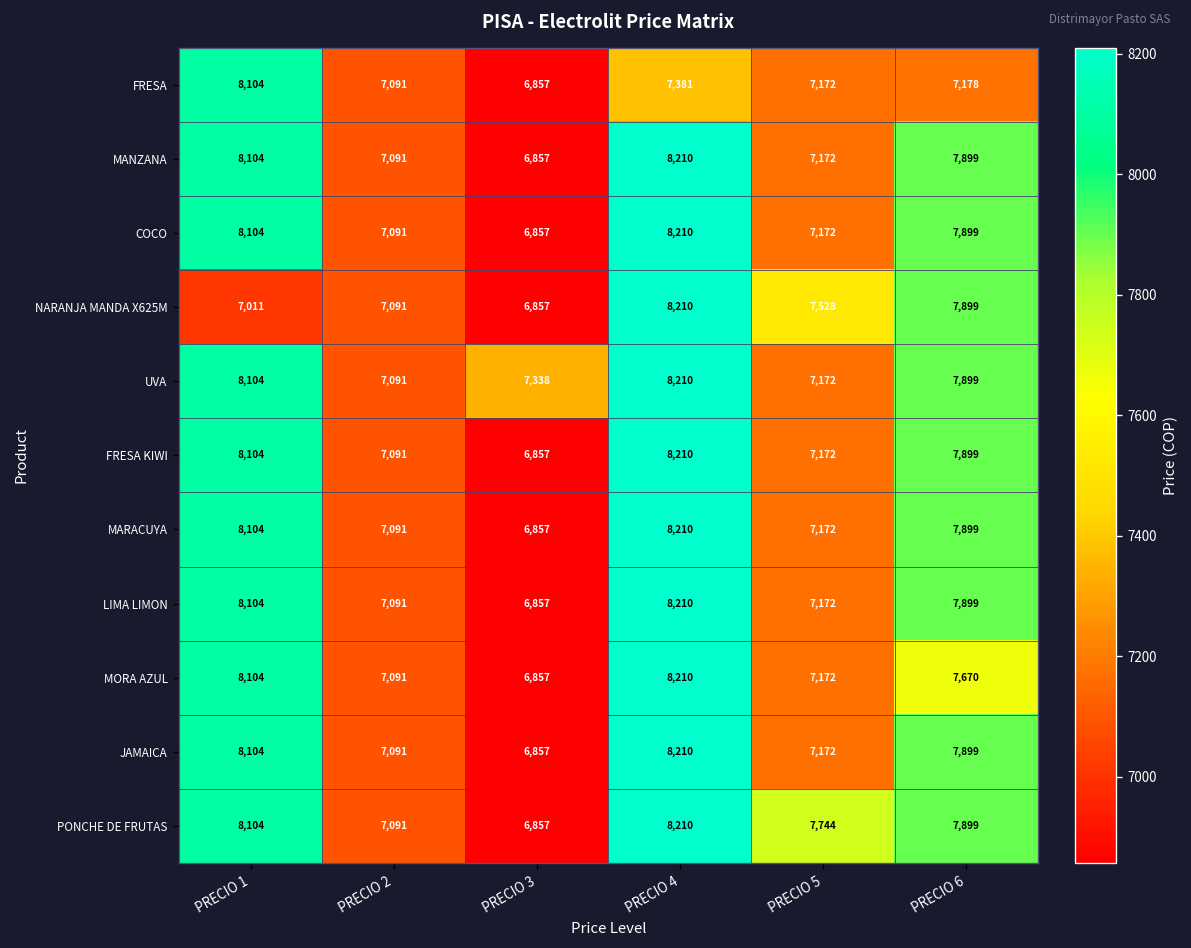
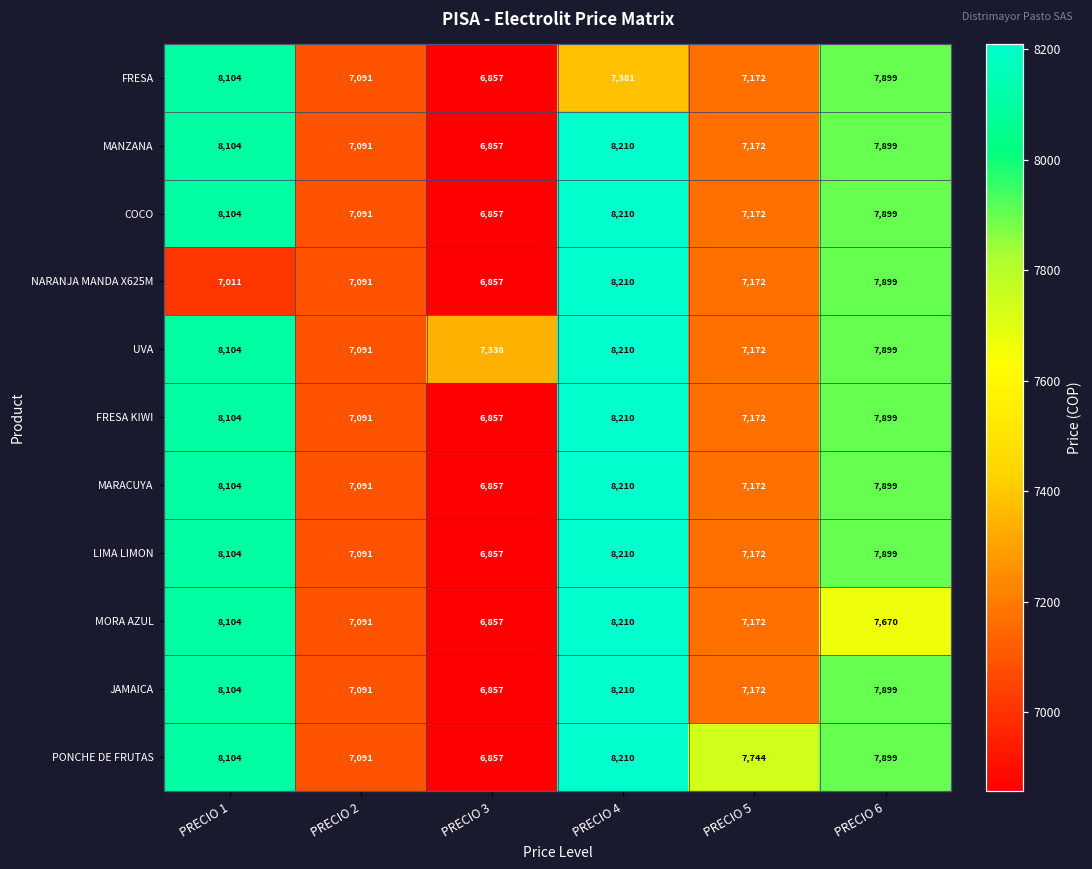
  {
    "FRESA": {
      "PRECIO 1": "8,104",
      "PRECIO 2": "7,091",
      "PRECIO 3": "6,857",
      "PRECIO 4": "7,381",
      "PRECIO 5": "7,172",
-     "PRECIO 6": "7,178"
+     "PRECIO 6": "7,899"
    },
    "MANZANA": {
      "PRECIO 1": "8,104",
      "PRECIO 2": "7,091",
      "PRECIO 3": "6,857",
      "PRECIO 4": "8,210",
      "PRECIO 5": "7,172",
      "PRECIO 6": "7,899"
    },
    "COCO": {
      "PRECIO 1": "8,104",
      "PRECIO 2": "7,091",
      "PRECIO 3": "6,857",
      "PRECIO 4": "8,210",
      "PRECIO 5": "7,172",
      "PRECIO 6": "7,899"
    },
    "NARANJA MANDA X625M": {
      "PRECIO 1": "7,011",
      "PRECIO 2": "7,091",
      "PRECIO 3": "6,857",
      "PRECIO 4": "8,210",
-     "PRECIO 5": "7,528",
+     "PRECIO 5": "7,172",
      "PRECIO 6": "7,899"
    },
    "UVA": {
      "PRECIO 1": "8,104",
      "PRECIO 2": "7,091",
      "PRECIO 3": "7,338",
      "PRECIO 4": "8,210",
      "PRECIO 5": "7,172",
      "PRECIO 6": "7,899"
    },
    "FRESA KIWI": {
      "PRECIO 1": "8,104",
      "PRECIO 2": "7,091",
      "PRECIO 3": "6,857",
      "PRECIO 4": "8,210",
      "PRECIO 5": "7,172",
      "PRECIO 6": "7,899"
    },
    "MARACUYA": {
      "PRECIO 1": "8,104",
      "PRECIO 2": "7,091",
      "PRECIO 3": "6,857",
      "PRECIO 4": "8,210",
      "PRECIO 5": "7,172",
      "PRECIO 6": "7,899"
    },
    "LIMA LIMON": {
      "PRECIO 1": "8,104",
      "PRECIO 2": "7,091",
      "PRECIO 3": "6,857",
      "PRECIO 4": "8,210",
      "PRECIO 5": "7,172",
      "PRECIO 6": "7,899"
    },
    "MORA AZUL": {
      "PRECIO 1": "8,104",
      "PRECIO 2": "7,091",
      "PRECIO 3": "6,857",
      "PRECIO 4": "8,210",
      "PRECIO 5": "7,172",
      "PRECIO 6": "7,670"
    },
    "JAMAICA": {
      "PRECIO 1": "8,104",
      "PRECIO 2": "7,091",
      "PRECIO 3": "6,857",
      "PRECIO 4": "8,210",
      "PRECIO 5": "7,172",
      "PRECIO 6": "7,899"
    },
    "PONCHE DE FRUTAS": {
      "PRECIO 1": "8,104",
      "PRECIO 2": "7,091",
      "PRECIO 3": "6,857",
      "PRECIO 4": "8,210",
      "PRECIO 5": "7,744",
      "PRECIO 6": "7,899"
    }
  }
